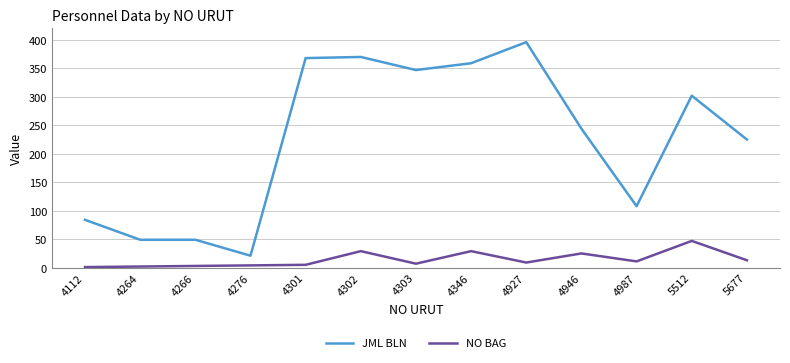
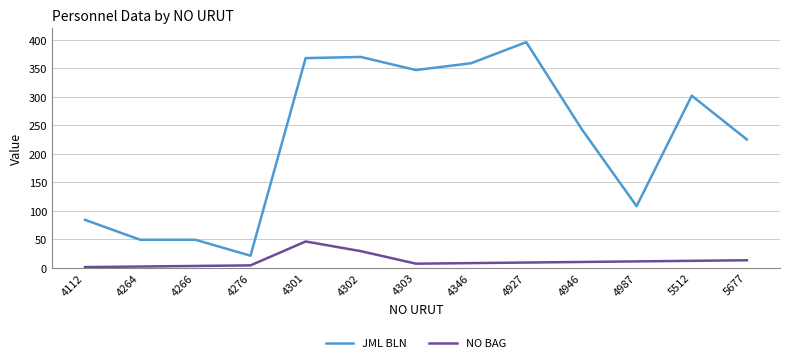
  {
    "JML BLN": {
      "4112": 80,
      "4264": 50,
      "4266": 50,
      "4276": 20,
      "4301": 370,
      "4302": 370,
      "4303": 350,
      "4346": 360,
      "4927": 400,
      "4946": 240,
      "4987": 110,
      "5512": 300,
      "5677": 230
    },
    "NO BAG": {
      "4112": 0,
      "4264": 0,
      "4266": 0,
      "4276": 0,
-     "4301": 10,
+     "4301": 50,
      "4302": 30,
      "4303": 10,
-     "4346": 30,
+     "4346": 10,
      "4927": 10,
-     "4946": 30,
+     "4946": 10,
      "4987": 10,
-     "5512": 50,
+     "5512": 10,
      "5677": 10
    }
  }
